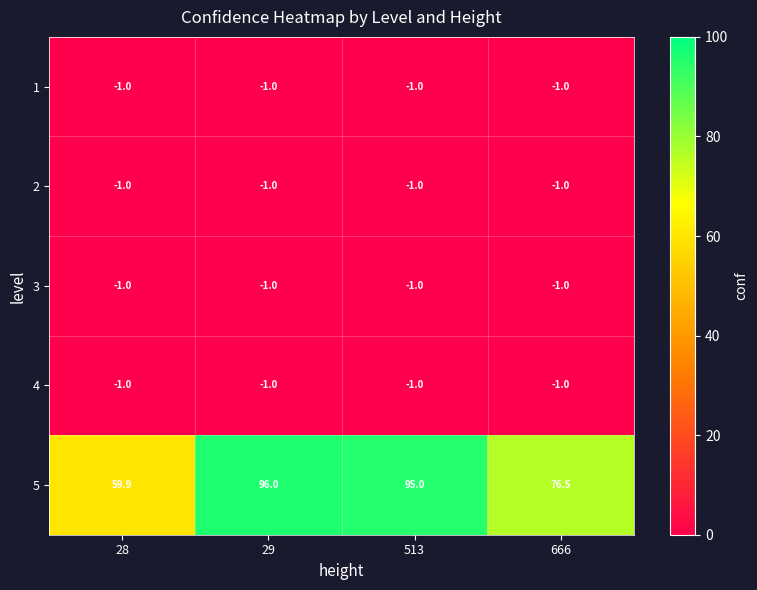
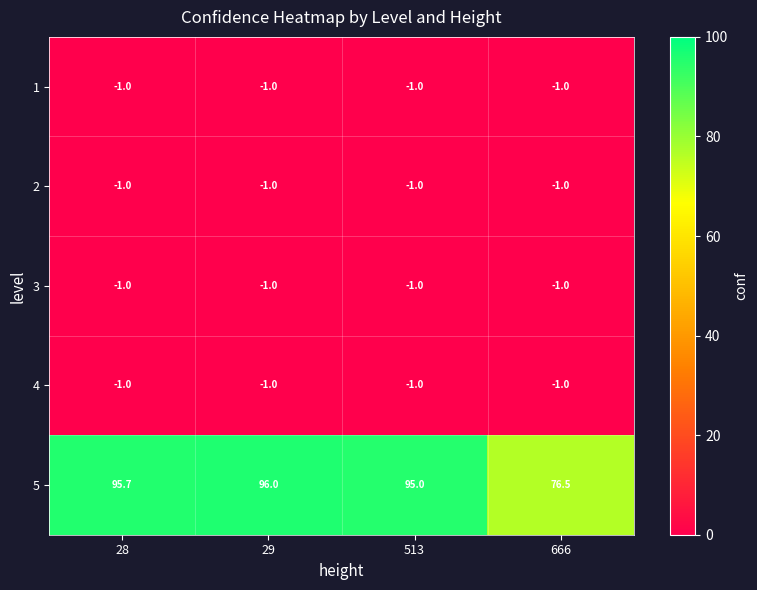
  {
    "1": {
      "28": -1.0,
      "29": -1.0,
      "513": -1.0,
      "666": -1.0
    },
    "2": {
      "28": -1.0,
      "29": -1.0,
      "513": -1.0,
      "666": -1.0
    },
    "3": {
      "28": -1.0,
      "29": -1.0,
      "513": -1.0,
      "666": -1.0
    },
    "4": {
      "28": -1.0,
      "29": -1.0,
      "513": -1.0,
      "666": -1.0
    },
    "5": {
-     "28": 59.9,
+     "28": 95.7,
      "29": 96.0,
      "513": 95.0,
      "666": 76.5
    }
  }
